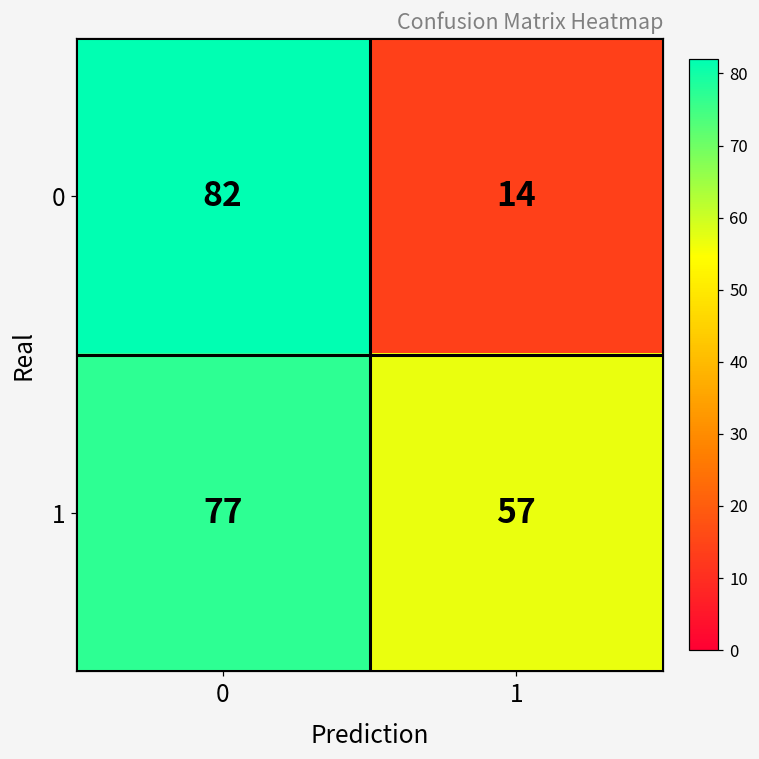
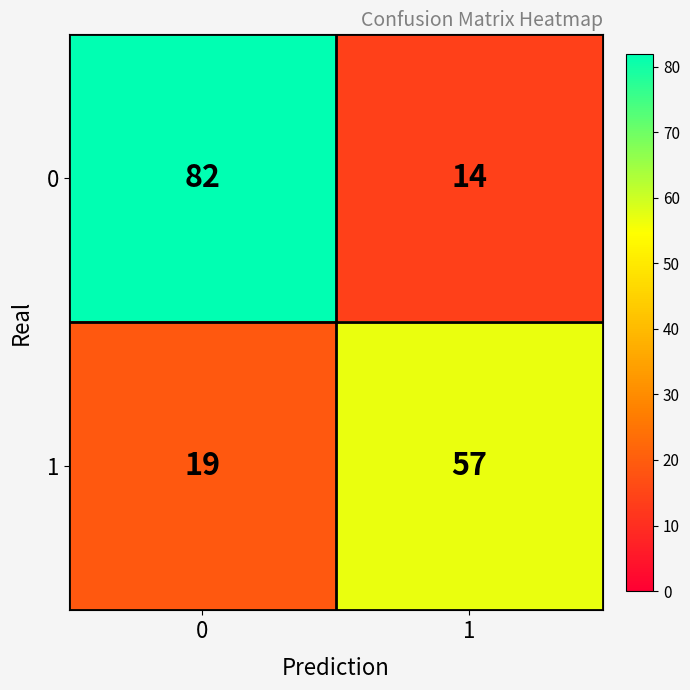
  {
    "0": {
      "0": 82,
      "1": 14
    },
    "1": {
-     "0": 77,
+     "0": 19,
      "1": 57
    }
  }
